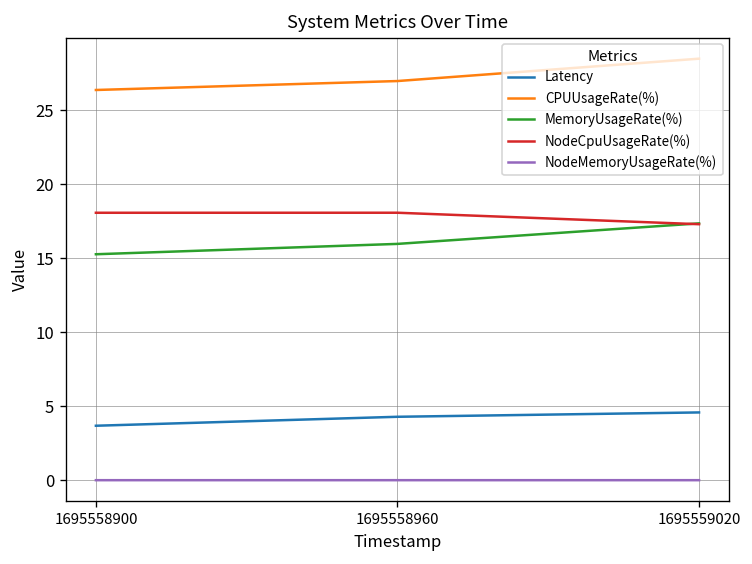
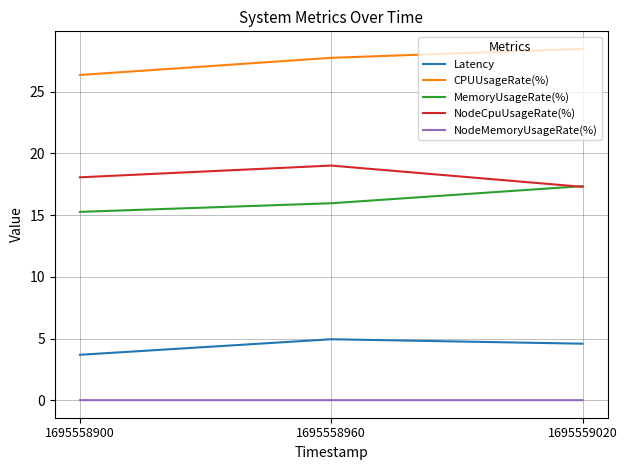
  {
    "Latency": {
      "1695558900": 3.7,
-     "1695558960": 4.3,
+     "1695558960": 4.9,
      "1695559020": 4.6
    },
    "CPUUsageRate(%)": {
      "1695558900": 26.4,
-     "1695558960": 27.0
+     "1695558960": 27.8
    },
    "MemoryUsageRate(%)": {
      "1695558900": 15.3,
      "1695558960": 16.0
    },
    "NodeCpuUsageRate(%)": {
      "1695558900": 18.1,
-     "1695558960": 18.1
+     "1695558960": 19.0
    },
    "NodeMemoryUsageRate(%)": {
      "1695558900": 0.0,
      "1695558960": 0.0,
      "1695559020": 0.0
    }
  }
